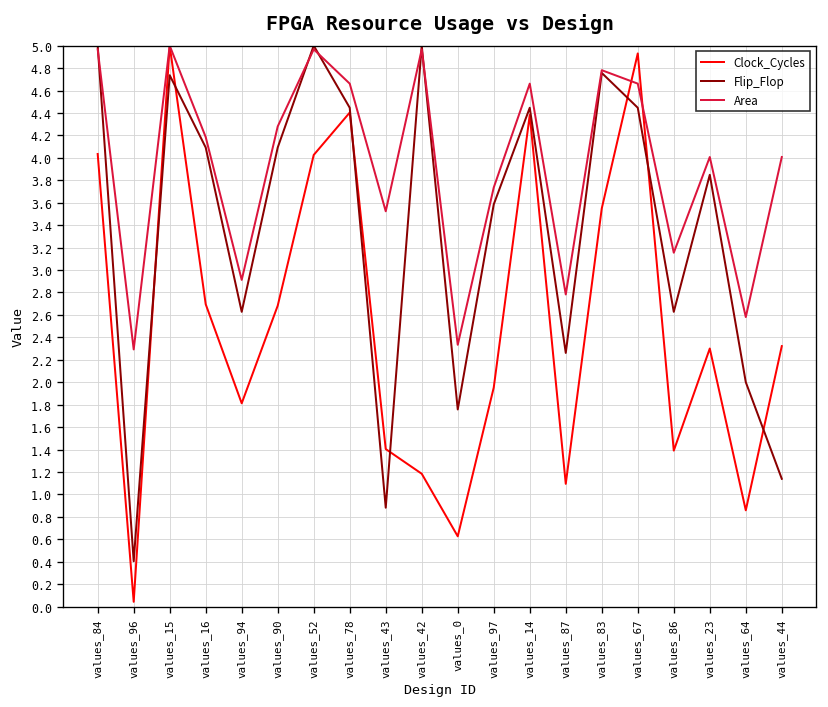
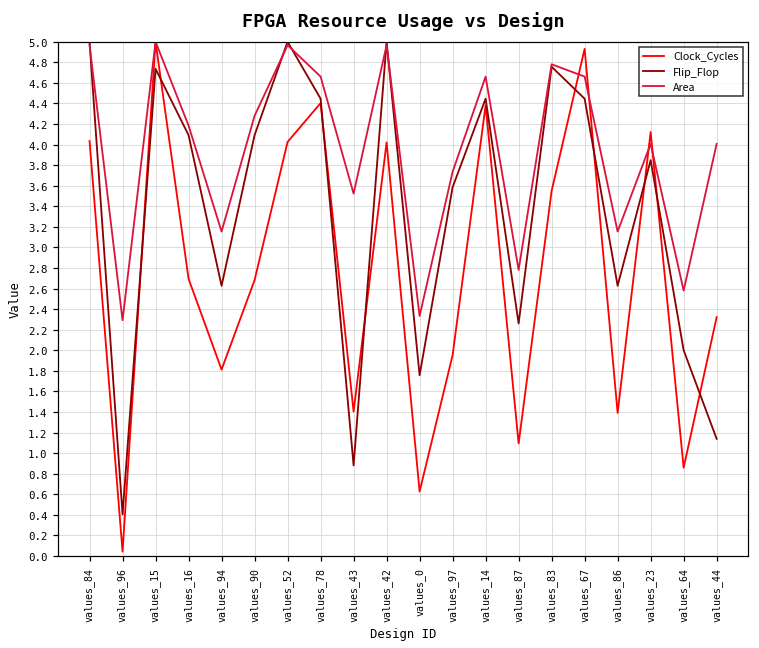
  {
    "Clock_Cycles": {
      "values_84": 4.0,
      "values_96": 0.0,
      "values_16": 2.7,
      "values_94": 1.8,
      "values_90": 2.7,
      "values_52": 4.0,
      "values_78": 4.4,
      "values_43": 1.4,
-     "values_42": 1.2,
+     "values_42": 4.0,
      "values_0": 0.6,
      "values_97": 2.0,
      "values_14": 4.4,
      "values_87": 1.1,
      "values_83": 3.5,
      "values_67": 4.9,
      "values_86": 1.4,
-     "values_23": 2.3,
+     "values_23": 4.1,
      "values_64": 0.9,
      "values_44": 2.3
    },
    "Flip_Flop": {
      "values_84": 5.0,
      "values_96": 0.4,
      "values_15": 4.7,
      "values_16": 4.1,
      "values_94": 2.6,
      "values_90": 4.1,
      "values_52": 5.0,
      "values_78": 4.4,
      "values_43": 0.9,
      "values_42": 5.0,
      "values_0": 1.8,
      "values_97": 3.6,
      "values_14": 4.4,
      "values_87": 2.3,
      "values_67": 4.4,
      "values_86": 2.6,
      "values_23": 3.8,
      "values_64": 2.0,
      "values_44": 1.1
    },
    "Area": {
      "values_84": 5.0,
      "values_96": 2.3,
      "values_16": 4.2,
-     "values_94": 2.9,
+     "values_94": 3.2,
      "values_90": 4.3,
      "values_52": 5.0,
      "values_78": 4.7,
      "values_43": 3.5,
      "values_42": 5.0,
      "values_0": 2.3,
      "values_97": 3.7,
      "values_14": 4.7,
      "values_87": 2.8,
      "values_67": 4.7,
      "values_86": 3.2,
      "values_23": 4.0,
      "values_64": 2.6,
      "values_44": 4.0
    }
  }
